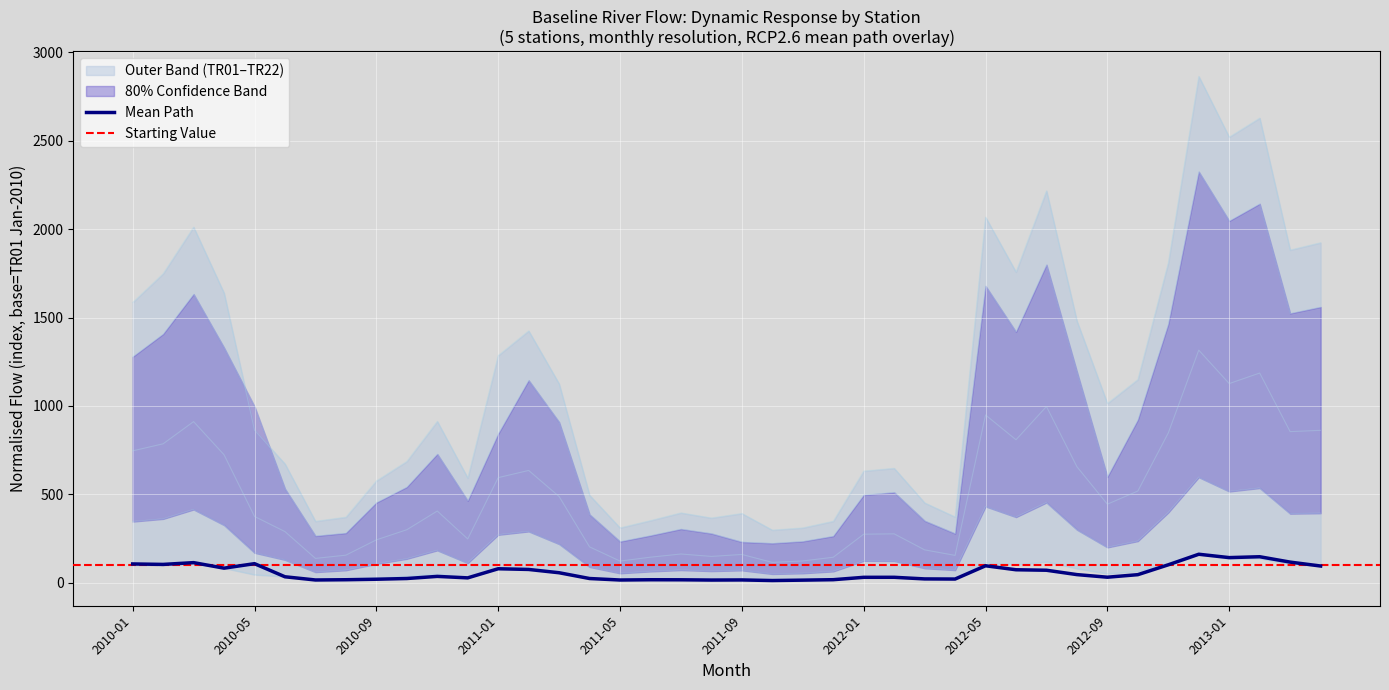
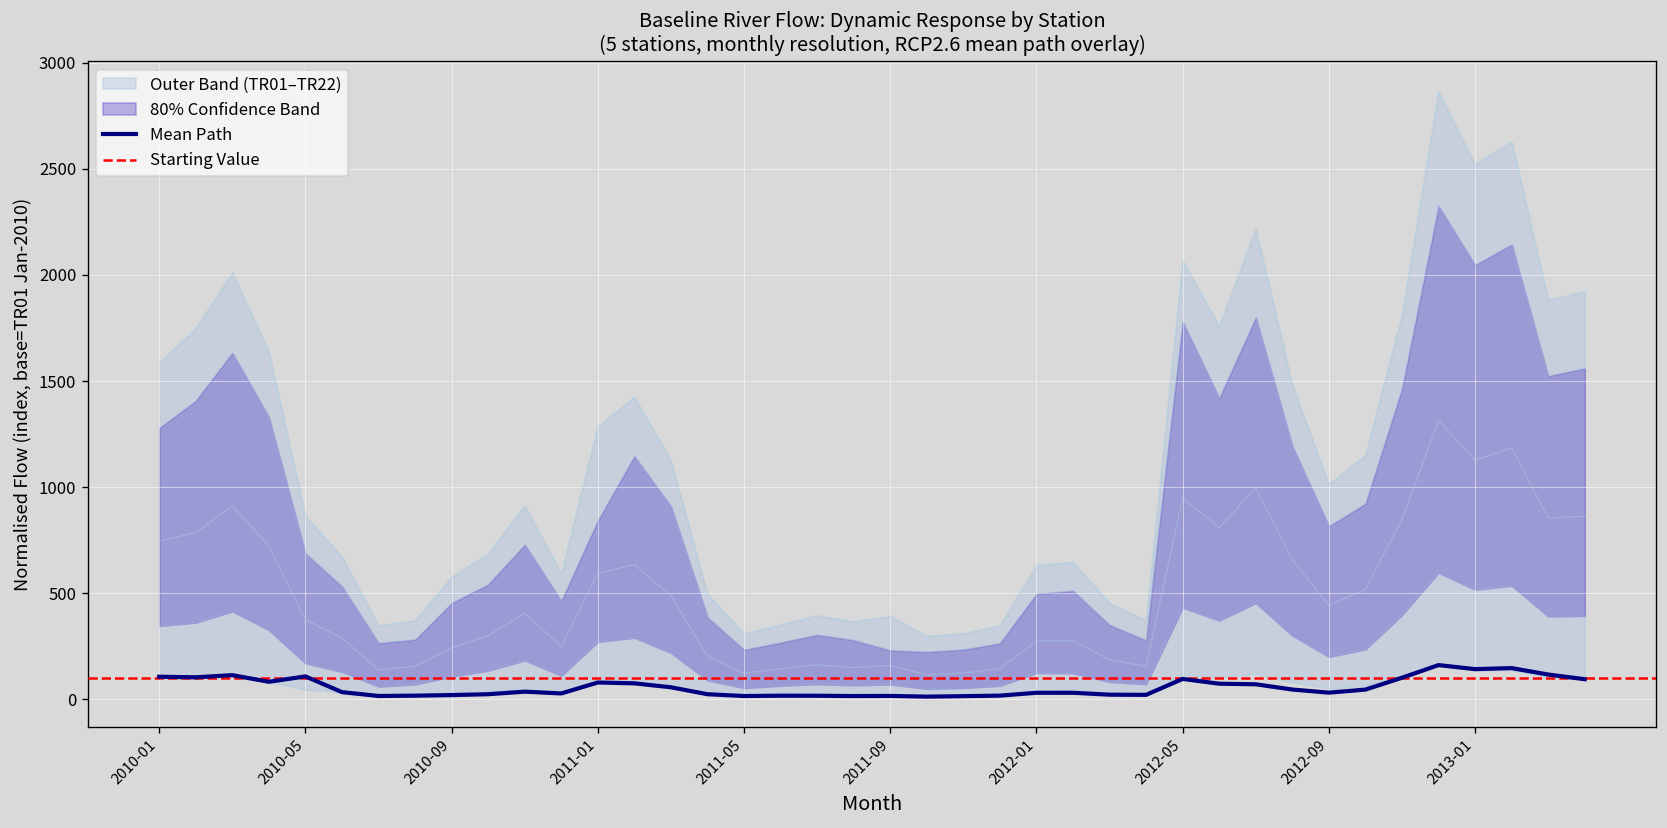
  {
    "80% Confidence Band": {
      "2010-01": 1280,
-     "2010-05": 1000,
+     "2010-05": 690,
      "2010-09": 450,
      "2011-01": 840,
      "2011-05": 230,
      "2011-09": 230,
      "2012-01": 500,
-     "2012-05": 1680,
-     "2012-09": 600,
+     "2012-05": 1780,
+     "2012-09": 820,
      "2013-01": 2050
    },
    "Mean Path": {
      "2010-05": 110,
      "2012-05": 100,
      "2012-09": 30
    }
  }
